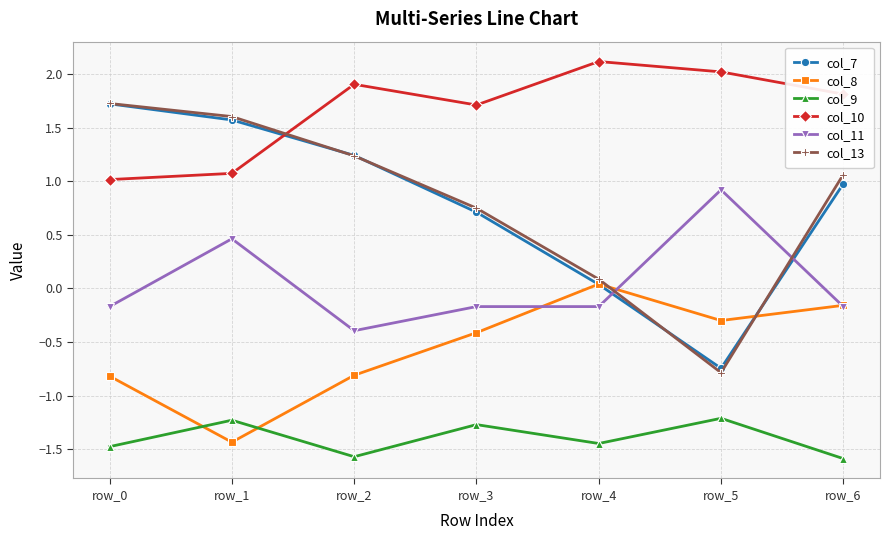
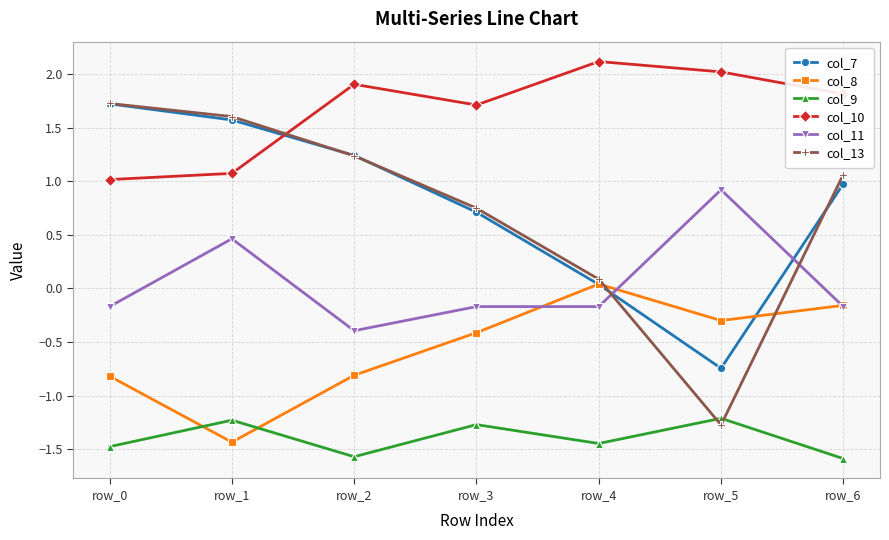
  {
    "col_7": {
      "row_1": 1.57,
      "row_3": 0.71,
      "row_5": -0.74,
      "row_6": 0.98
    },
    "col_8": {
      "row_0": -0.82,
      "row_1": -1.43,
      "row_2": -0.81,
      "row_3": -0.41,
      "row_5": -0.30
    },
    "col_9": {
      "row_0": -1.47,
      "row_1": -1.23,
      "row_2": -1.57,
      "row_3": -1.27,
      "row_4": -1.44,
      "row_5": -1.21,
      "row_6": -1.59
    },
    "col_10": {
      "row_0": 1.01,
      "row_1": 1.07,
      "row_2": 1.90,
      "row_3": 1.71,
      "row_4": 2.11,
      "row_5": 2.02
    },
    "col_11": {
      "row_0": -0.17,
      "row_1": 0.46,
      "row_2": -0.39,
      "row_3": -0.17,
      "row_4": -0.17,
      "row_5": 0.92
    },
    "col_13": {
      "row_1": 1.60,
      "row_3": 0.75,
      "row_4": 0.09,
-     "row_5": -0.78,
+     "row_5": -1.27,
      "row_6": 1.06
    }
  }
